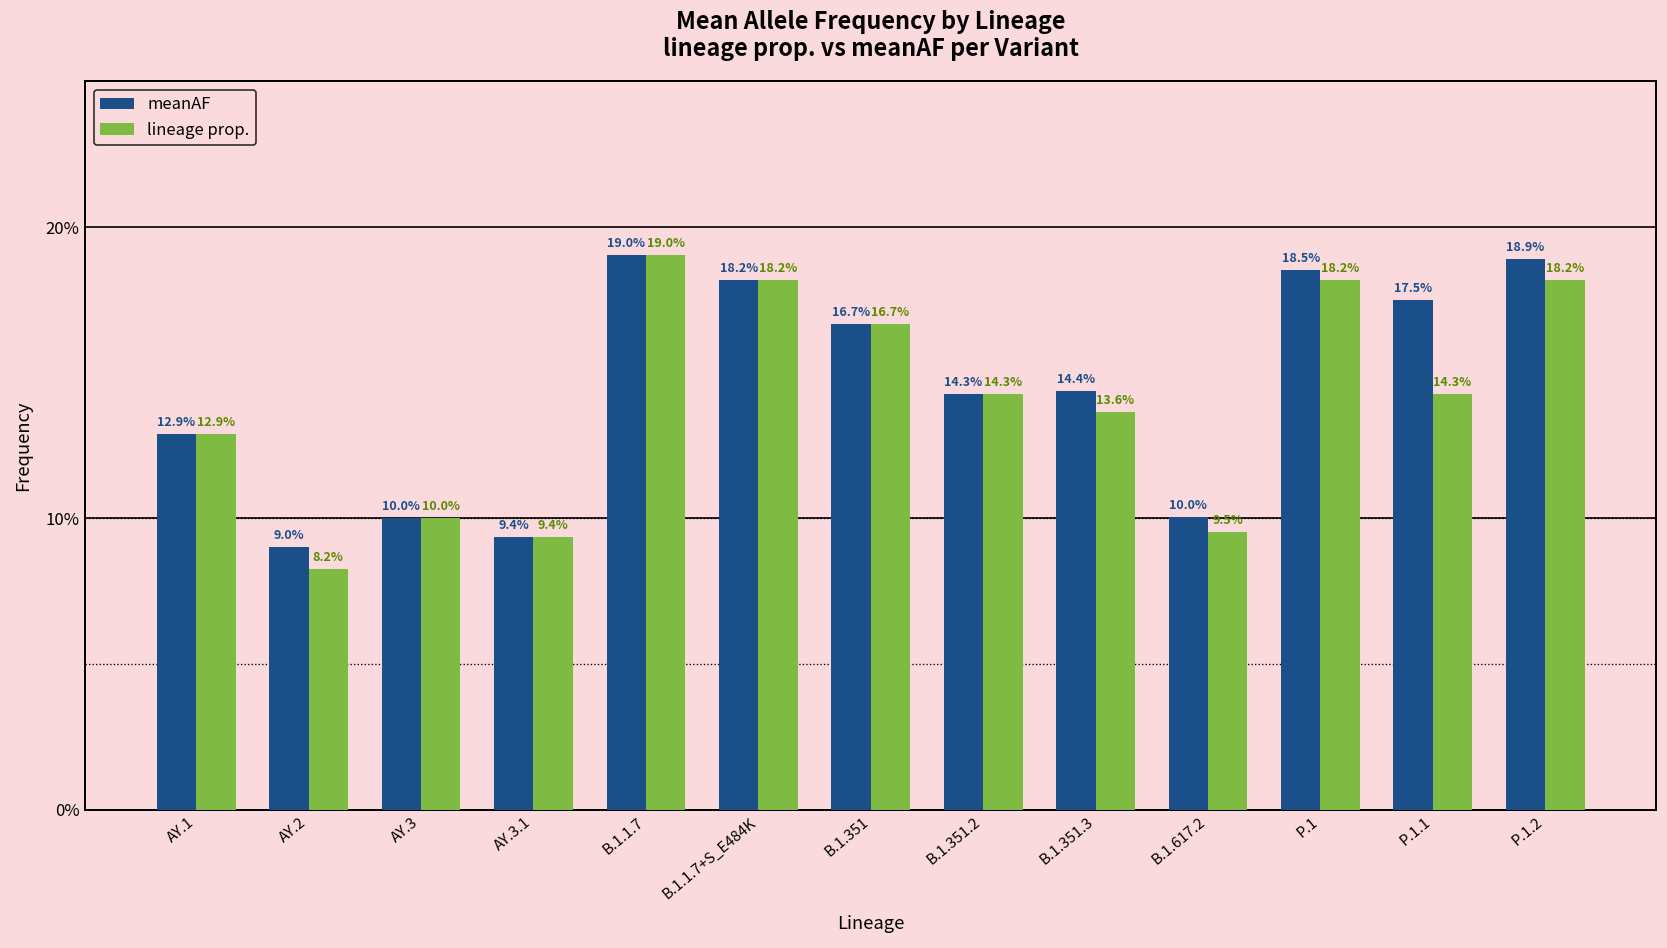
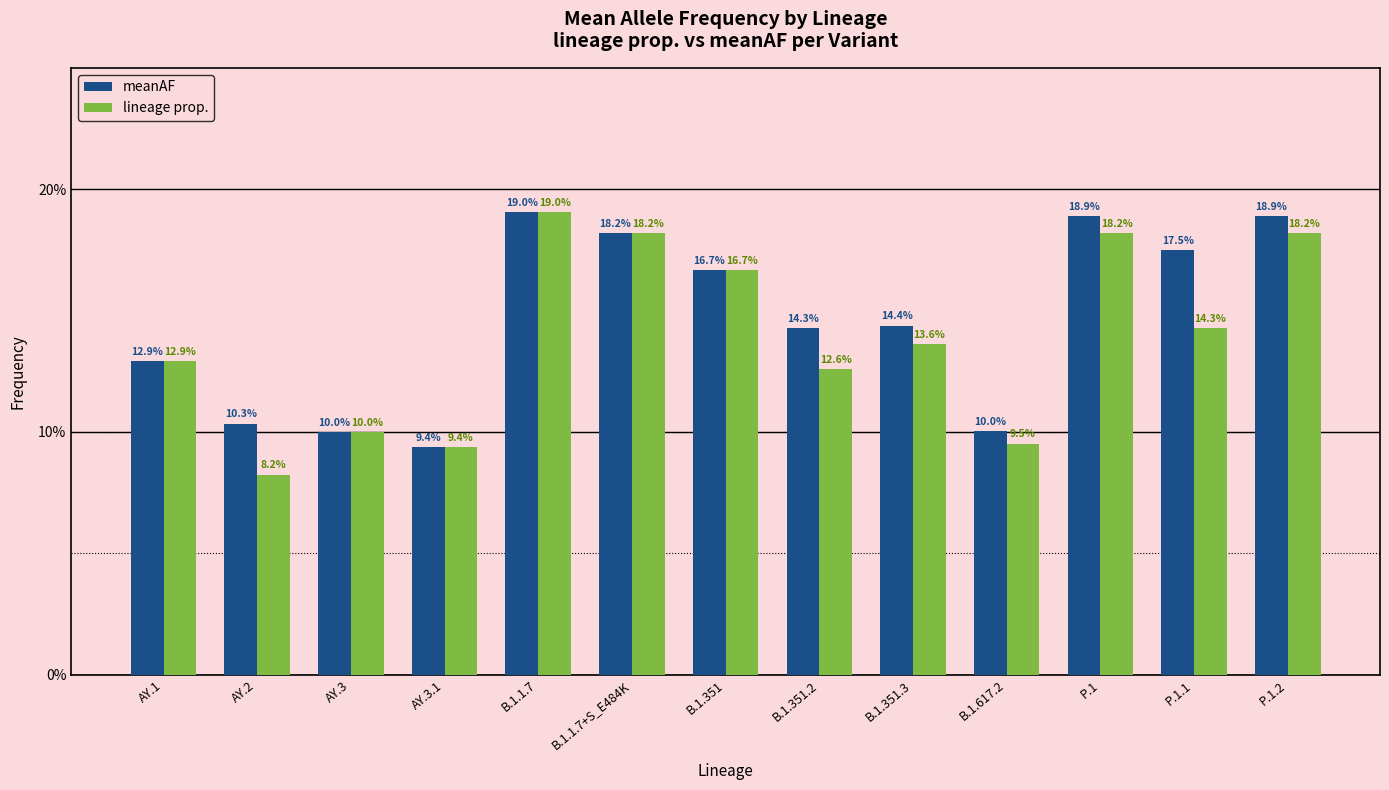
  {
    "meanAF": {
      "AY.1": "12.9%",
-     "AY.2": "9.0%",
+     "AY.2": "10.3%",
      "AY.3": "10.0%",
      "AY.3.1": "9.4%",
      "B.1.1.7": "19.0%",
      "B.1.1.7+S_E484K": "18.2%",
      "B.1.351": "16.7%",
      "B.1.351.2": "14.3%",
      "B.1.351.3": "14.4%",
      "B.1.617.2": "10.0%",
-     "P.1": "18.5%",
+     "P.1": "18.9%",
      "P.1.1": "17.5%",
      "P.1.2": "18.9%"
    },
    "lineage prop.": {
      "AY.1": "12.9%",
      "AY.2": "8.2%",
      "AY.3": "10.0%",
      "AY.3.1": "9.4%",
      "B.1.1.7": "19.0%",
      "B.1.1.7+S_E484K": "18.2%",
      "B.1.351": "16.7%",
-     "B.1.351.2": "14.3%",
+     "B.1.351.2": "12.6%",
      "B.1.351.3": "13.6%",
      "B.1.617.2": "9.5%",
      "P.1": "18.2%",
      "P.1.1": "14.3%",
      "P.1.2": "18.2%"
    }
  }
